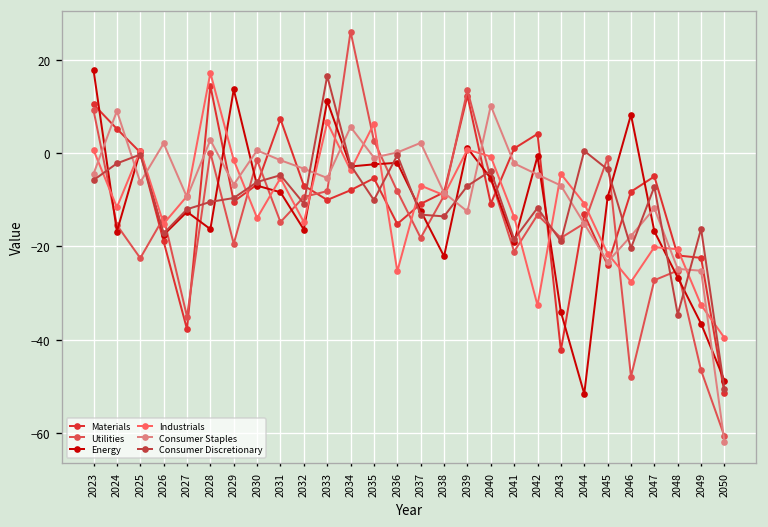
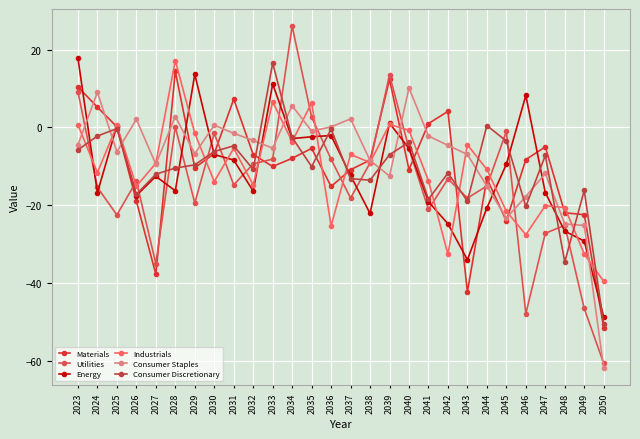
  {
    "Energy": {
      "2023": 18,
      "2024": -17,
      "2028": -16,
      "2029": 14,
      "2031": -8,
      "2032": -16,
      "2033": 11,
      "2035": -2,
      "2036": -2,
      "2037": -12,
      "2038": -22,
-     "2042": -1,
+     "2042": -25,
      "2043": -34,
-     "2044": -52,
+     "2044": -21,
      "2045": -9,
      "2046": 8,
      "2047": -17,
      "2048": -27,
-     "2049": -37,
+     "2049": -29,
      "2050": -49
    }
  }
